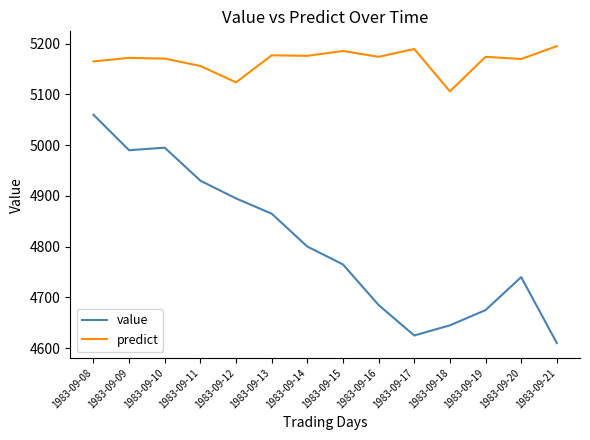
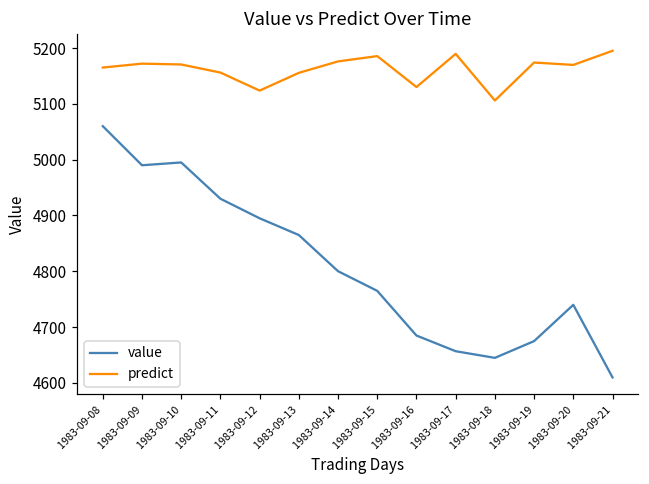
  {
    "value": {
      "1983-09-08": 5060,
      "1983-09-09": 4990,
      "1983-09-10": 5000,
      "1983-09-11": 4930,
      "1983-09-12": 4900,
      "1983-09-13": 4870,
      "1983-09-14": 4800,
      "1983-09-15": 4770,
      "1983-09-16": 4690,
-     "1983-09-17": 4630,
+     "1983-09-17": 4660,
      "1983-09-18": 4650,
      "1983-09-19": 4680,
      "1983-09-20": 4740,
      "1983-09-21": 4610
    },
    "predict": {
      "1983-09-08": 5170,
      "1983-09-09": 5170,
      "1983-09-10": 5170,
      "1983-09-11": 5160,
      "1983-09-12": 5120,
-     "1983-09-13": 5180,
+     "1983-09-13": 5160,
      "1983-09-14": 5180,
      "1983-09-15": 5190,
-     "1983-09-16": 5170,
+     "1983-09-16": 5130,
      "1983-09-17": 5190,
      "1983-09-18": 5110,
      "1983-09-19": 5170,
      "1983-09-20": 5170,
      "1983-09-21": 5200
    }
  }
